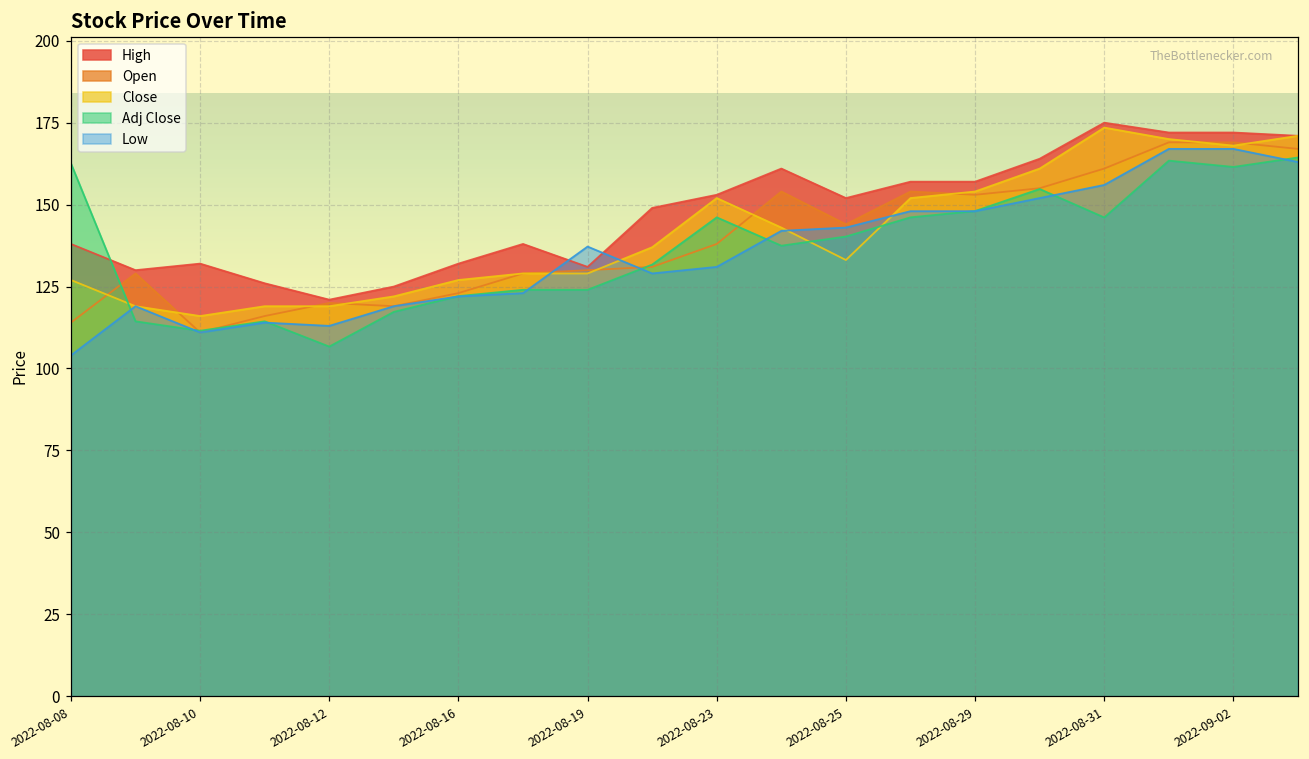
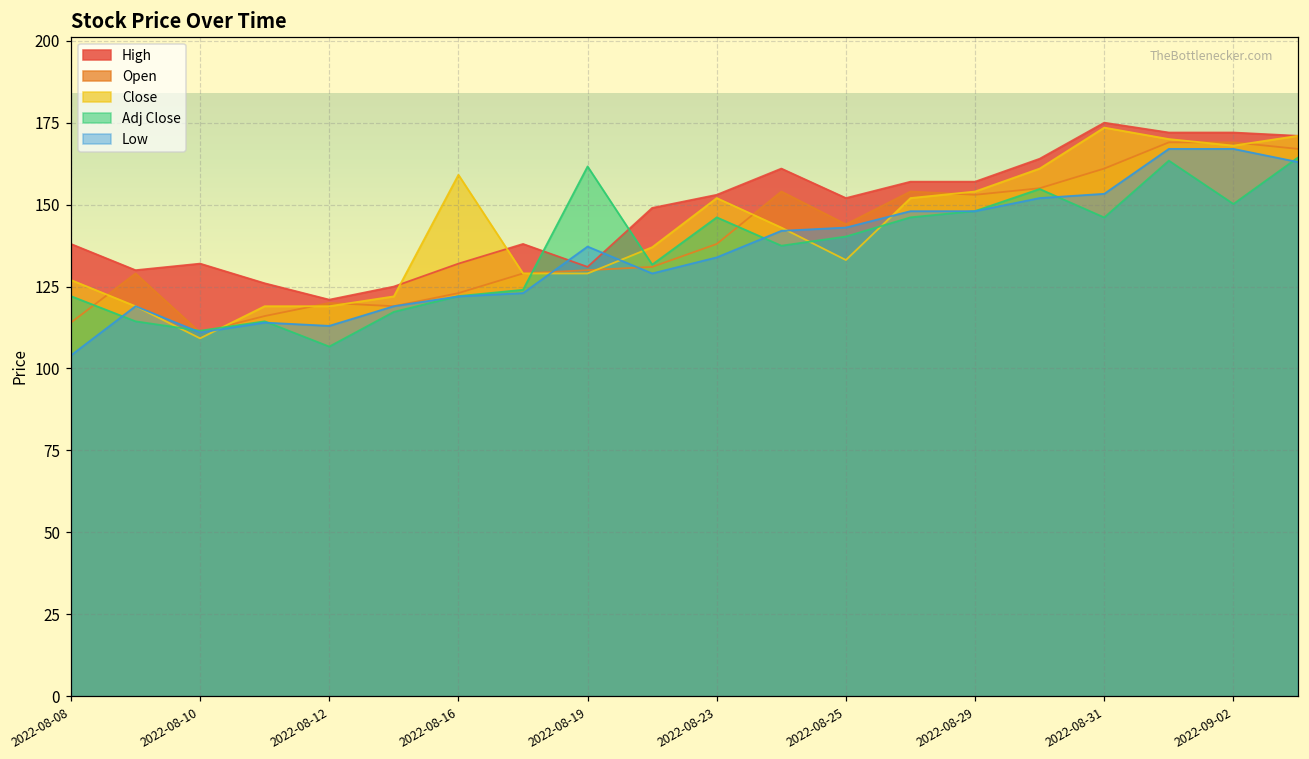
  {
    "Close": {
      "2022-08-08": 127,
-     "2022-08-10": 116,
+     "2022-08-10": 109,
      "2022-08-12": 119,
-     "2022-08-16": 127,
+     "2022-08-16": 159,
      "2022-08-19": 129,
      "2022-08-23": 152,
      "2022-08-25": 133,
      "2022-08-29": 154,
      "2022-08-31": 174,
      "2022-09-02": 168
    },
    "Adj Close": {
-     "2022-08-08": 163,
+     "2022-08-08": 122,
      "2022-08-12": 107,
-     "2022-08-19": 124,
+     "2022-08-19": 162,
      "2022-08-23": 146,
      "2022-08-25": 140,
      "2022-08-31": 146,
-     "2022-09-02": 162
+     "2022-09-02": 150
    },
    "Low": {
      "2022-08-08": 104,
      "2022-08-12": 113,
      "2022-08-19": 137,
-     "2022-08-23": 131,
+     "2022-08-23": 134,
      "2022-08-25": 143,
-     "2022-08-31": 156,
+     "2022-08-31": 153,
      "2022-09-02": 167
    }
  }
